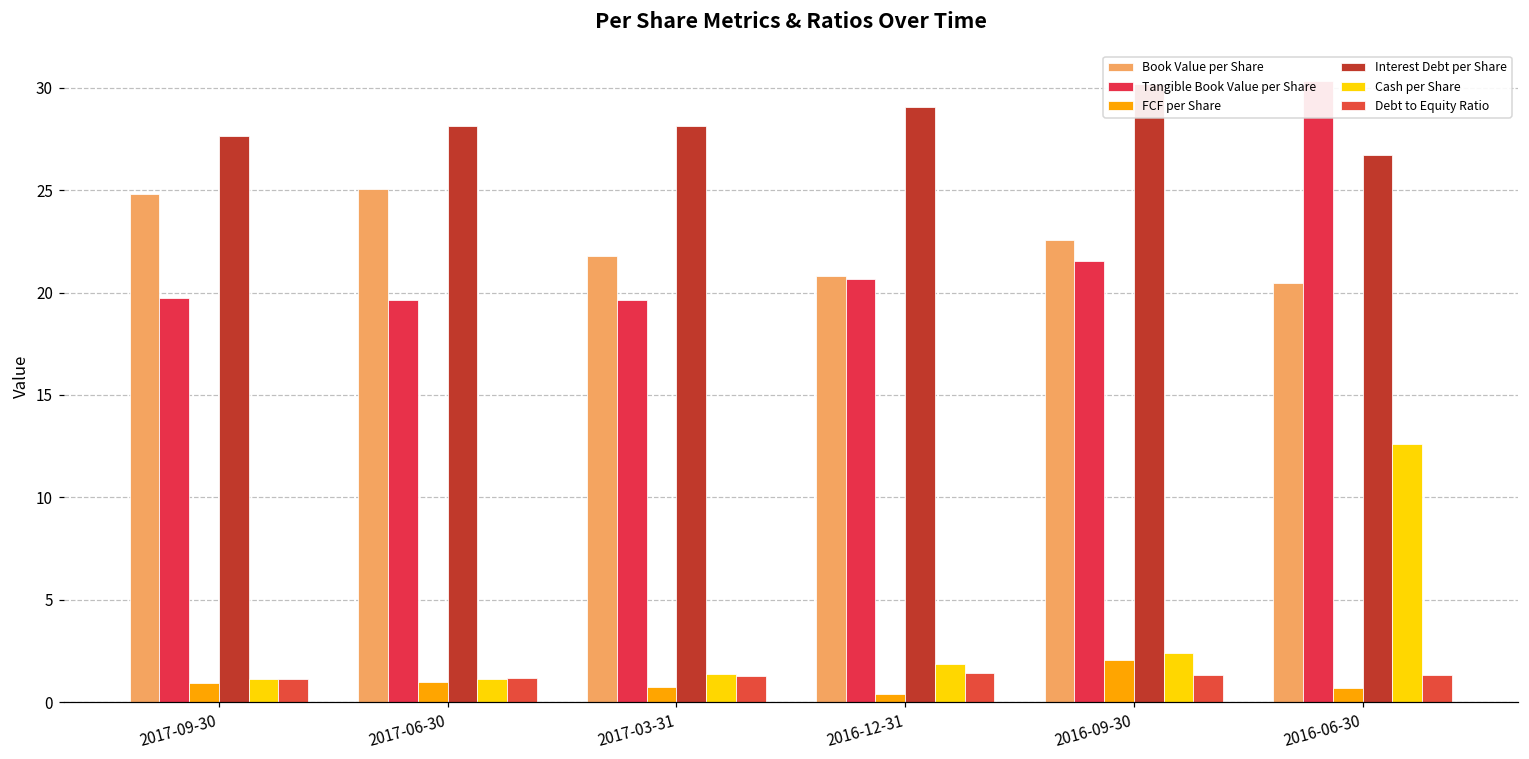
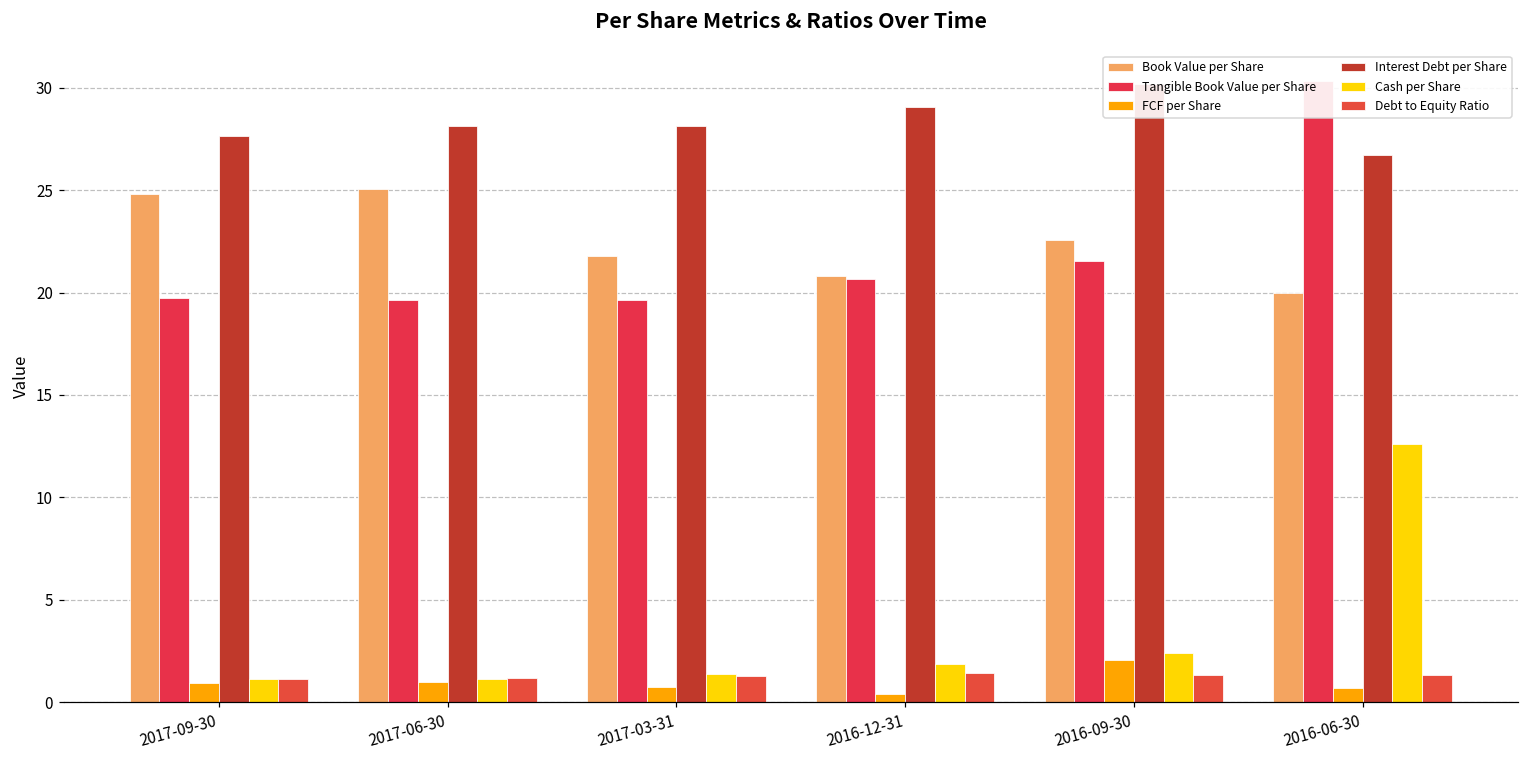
  {
    "Book Value per Share": {
      "2017-09-30": 24.8,
      "2017-06-30": 25.1,
      "2017-03-31": 21.8,
      "2016-12-31": 20.8,
      "2016-09-30": 22.6,
-     "2016-06-30": 20.5
+     "2016-06-30": 20.0
    }
  }
